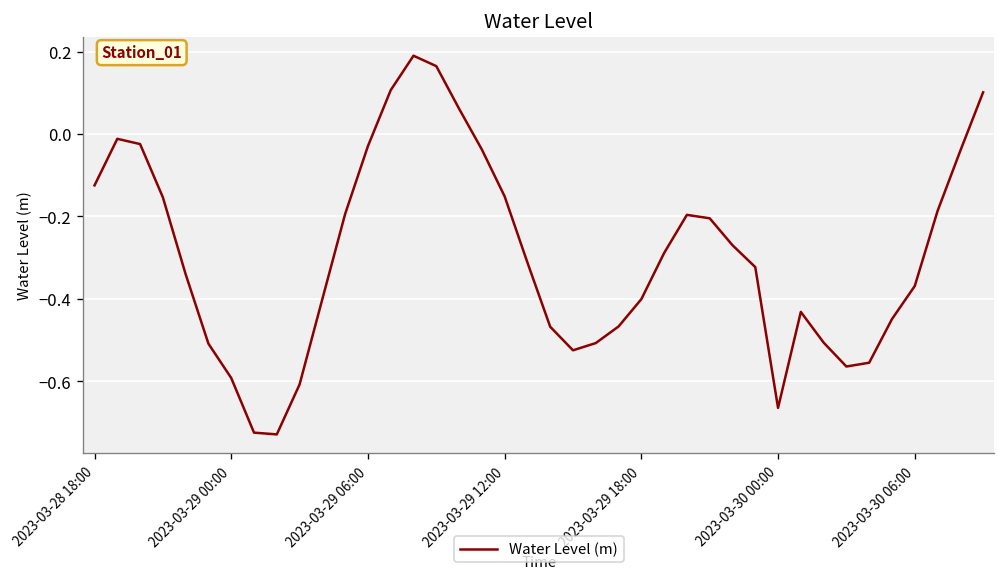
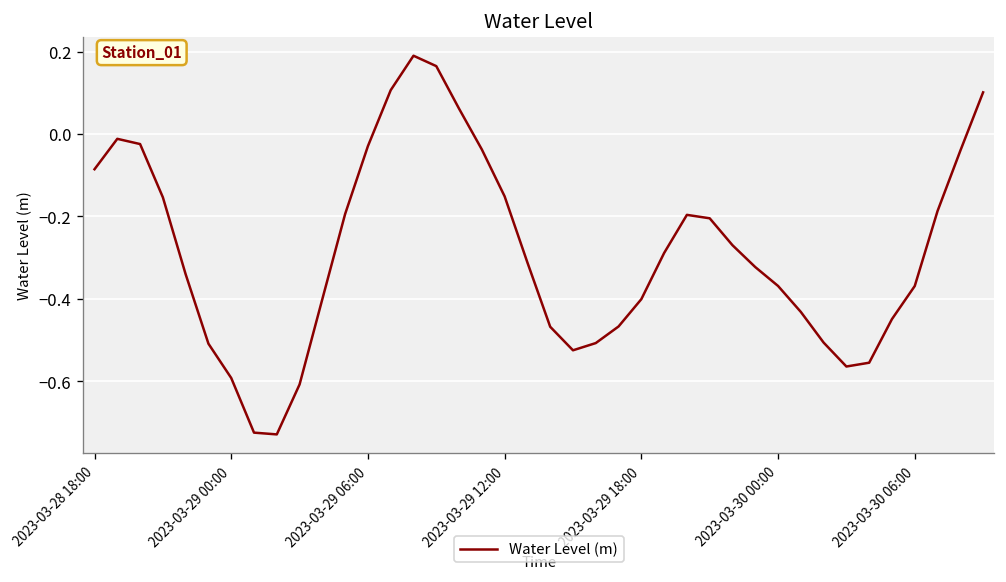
  {
-   "2023-03-28 18:00": -0.12,
+   "2023-03-28 18:00": -0.09,
    "2023-03-29 00:00": -0.59,
    "2023-03-29 06:00": -0.03,
    "2023-03-29 12:00": -0.15,
    "2023-03-29 18:00": -0.40,
-   "2023-03-30 00:00": -0.66,
+   "2023-03-30 00:00": -0.37,
    "2023-03-30 06:00": -0.37
  }
